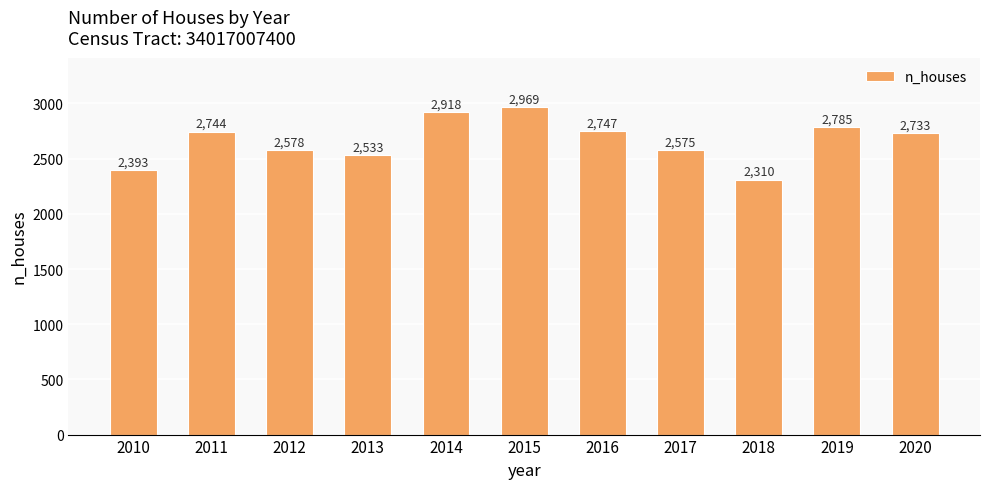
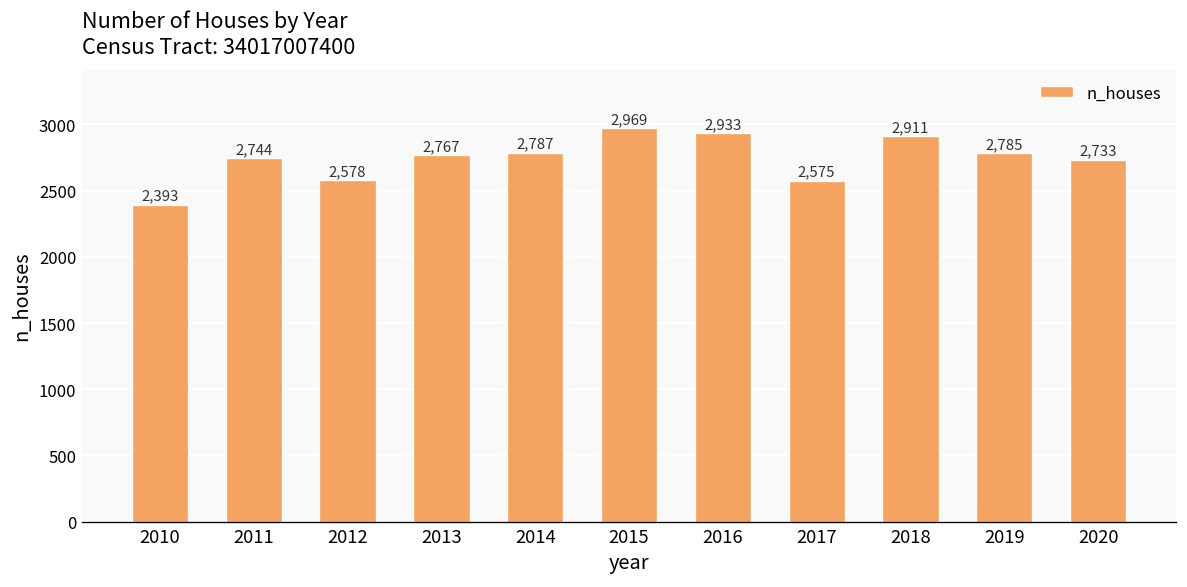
  {
    "2010": "2,393",
    "2011": "2,744",
    "2012": "2,578",
-   "2013": "2,533",
-   "2014": "2,918",
+   "2013": "2,767",
+   "2014": "2,787",
    "2015": "2,969",
-   "2016": "2,747",
+   "2016": "2,933",
    "2017": "2,575",
-   "2018": "2,310",
+   "2018": "2,911",
    "2019": "2,785",
    "2020": "2,733"
  }
